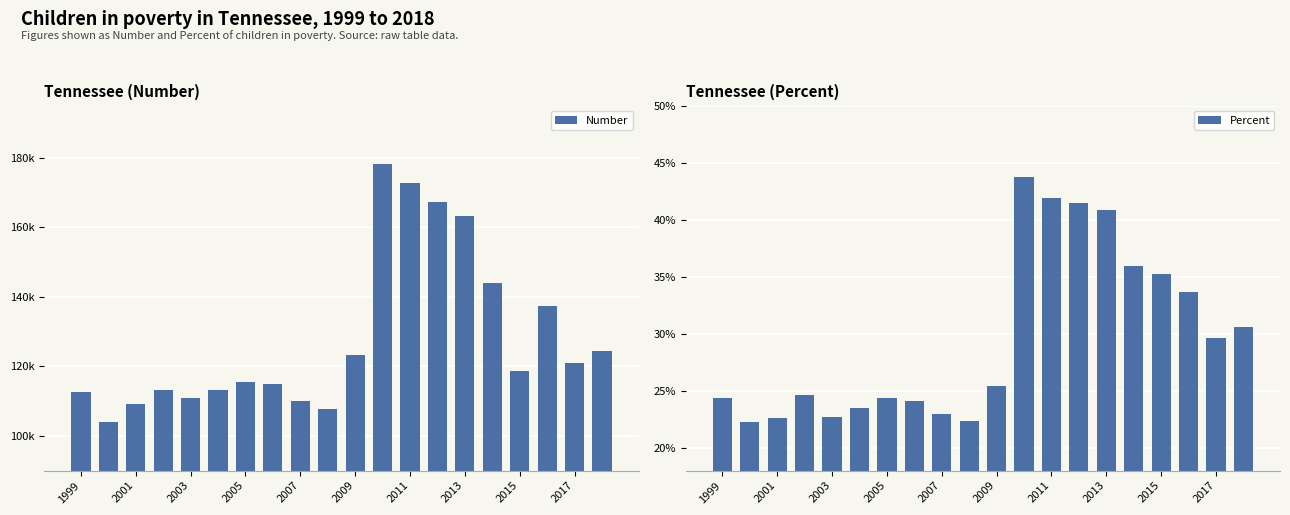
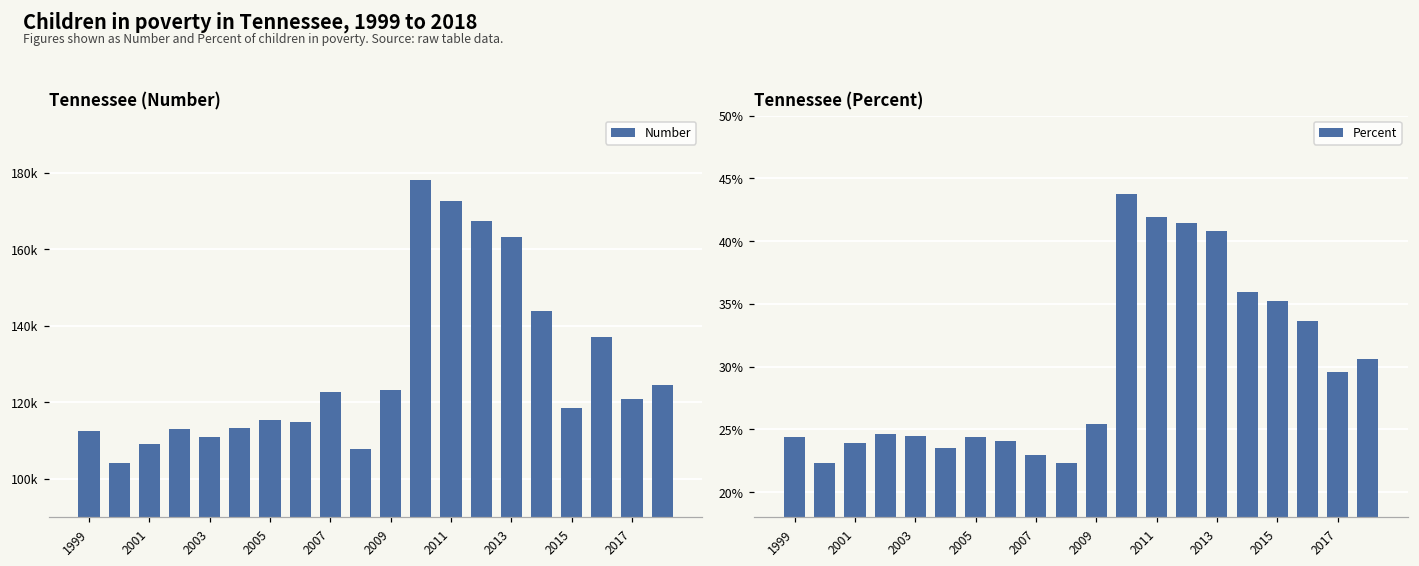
  {
    "Tennessee (Number)": {
      "1999": "113000",
      "2001": "109000",
      "2003": "111000",
      "2005": "115000",
-     "2007": "110000",
+     "2007": "123000",
      "2009": "123000",
      "2011": "173000",
      "2013": "163000",
      "2015": "119000",
      "2017": "121000"
    },
    "Tennessee (Percent)": {
      "1999": "24.4%",
-     "2001": "22.6%",
-     "2003": "22.7%",
+     "2001": "23.9%",
+     "2003": "24.5%",
      "2005": "24.4%",
      "2007": "23.0%",
      "2009": "25.4%",
      "2011": "41.9%",
      "2013": "40.8%",
      "2015": "35.3%",
      "2017": "29.6%"
    }
  }
